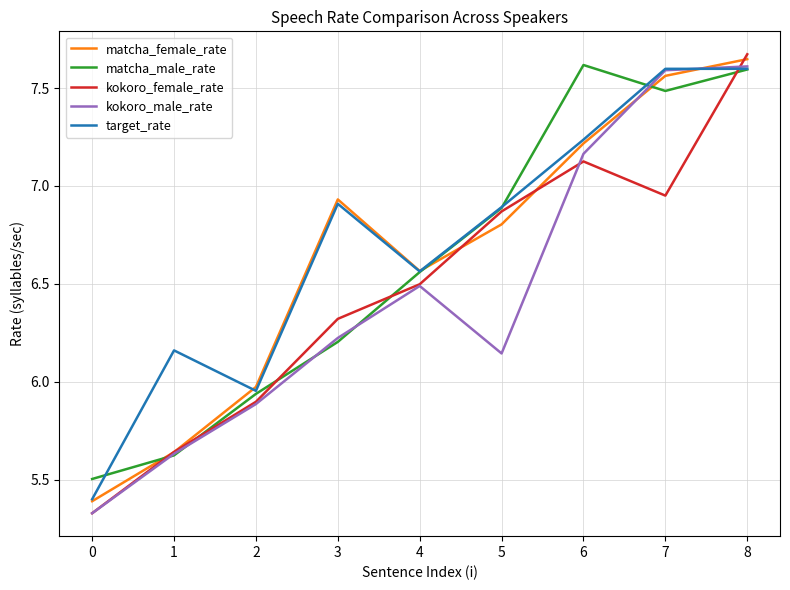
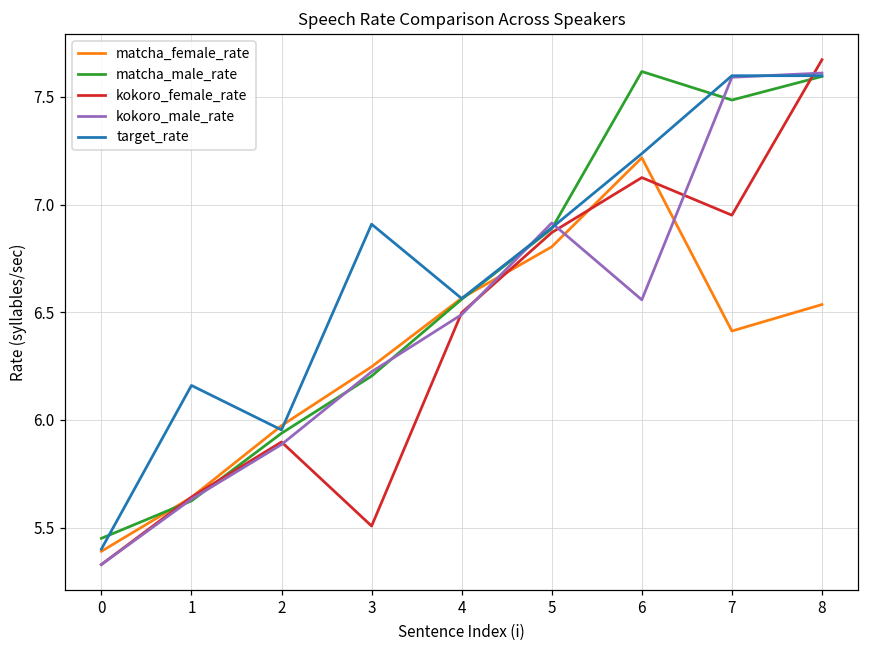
  {
    "matcha_female_rate": {
      "2": 5.97,
-     "3": 6.93,
+     "3": 6.25,
      "5": 6.80,
      "6": 7.22,
-     "7": 7.56,
-     "8": 7.65
+     "7": 6.41,
+     "8": 6.54
    },
    "matcha_male_rate": {
-     "0": 5.50,
+     "0": 5.45,
      "2": 5.94,
      "3": 6.20,
      "6": 7.62,
      "7": 7.49
    },
    "kokoro_female_rate": {
-     "3": 6.32,
+     "3": 5.51,
      "5": 6.87,
      "6": 7.13,
      "7": 6.95,
      "8": 7.67
    },
    "kokoro_male_rate": {
      "3": 6.22,
-     "5": 6.14,
-     "6": 7.16
+     "5": 6.91,
+     "6": 6.56
    },
    "target_rate": {
      "1": 6.16,
      "2": 5.95,
      "3": 6.91,
      "6": 7.24
    }
  }
